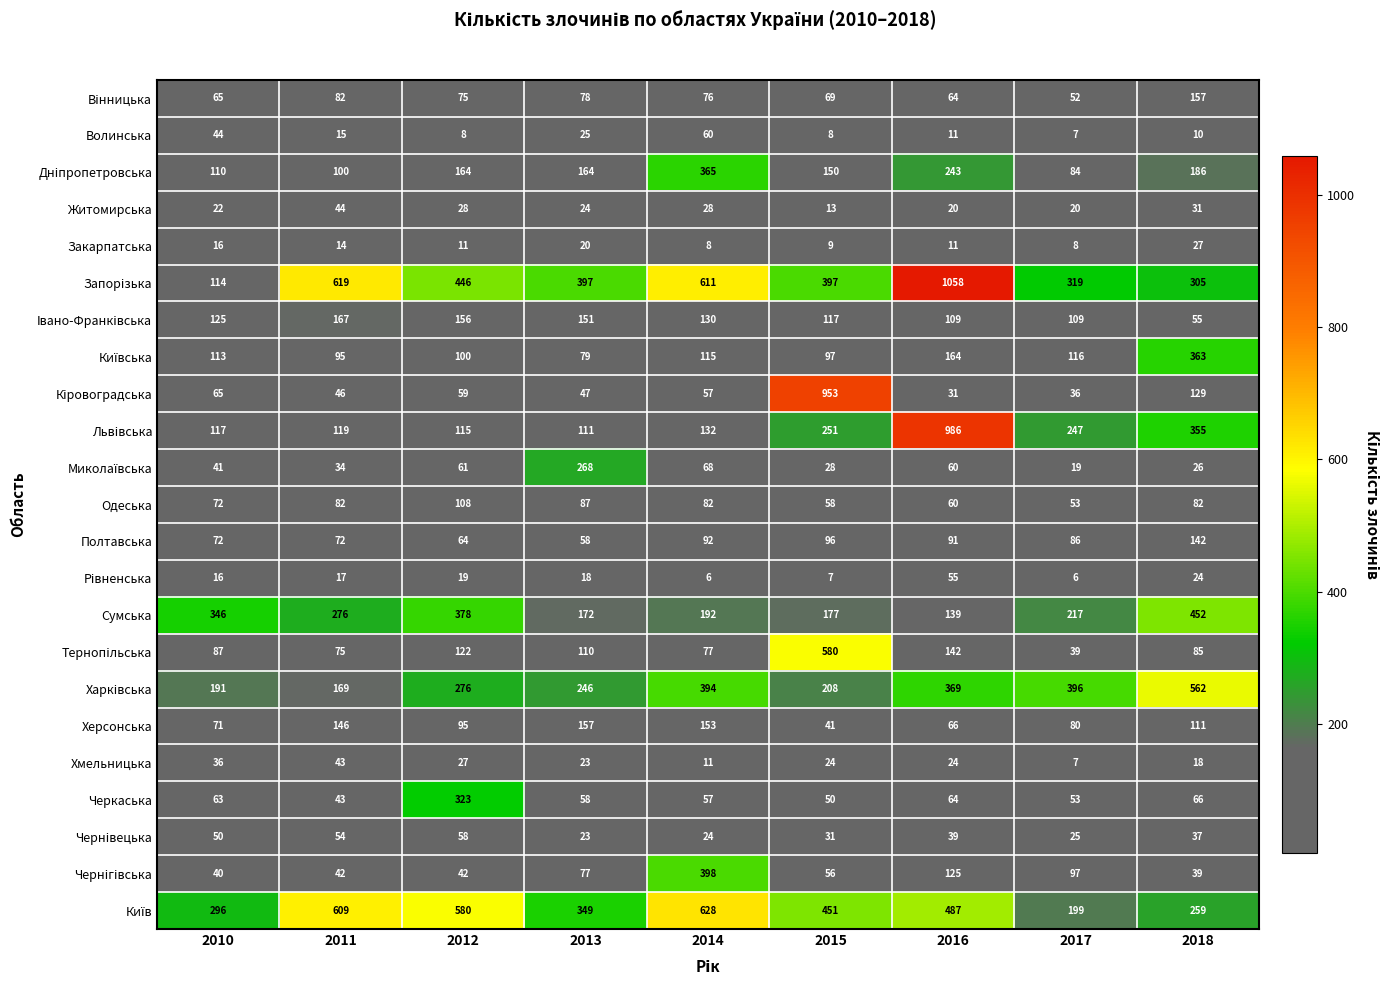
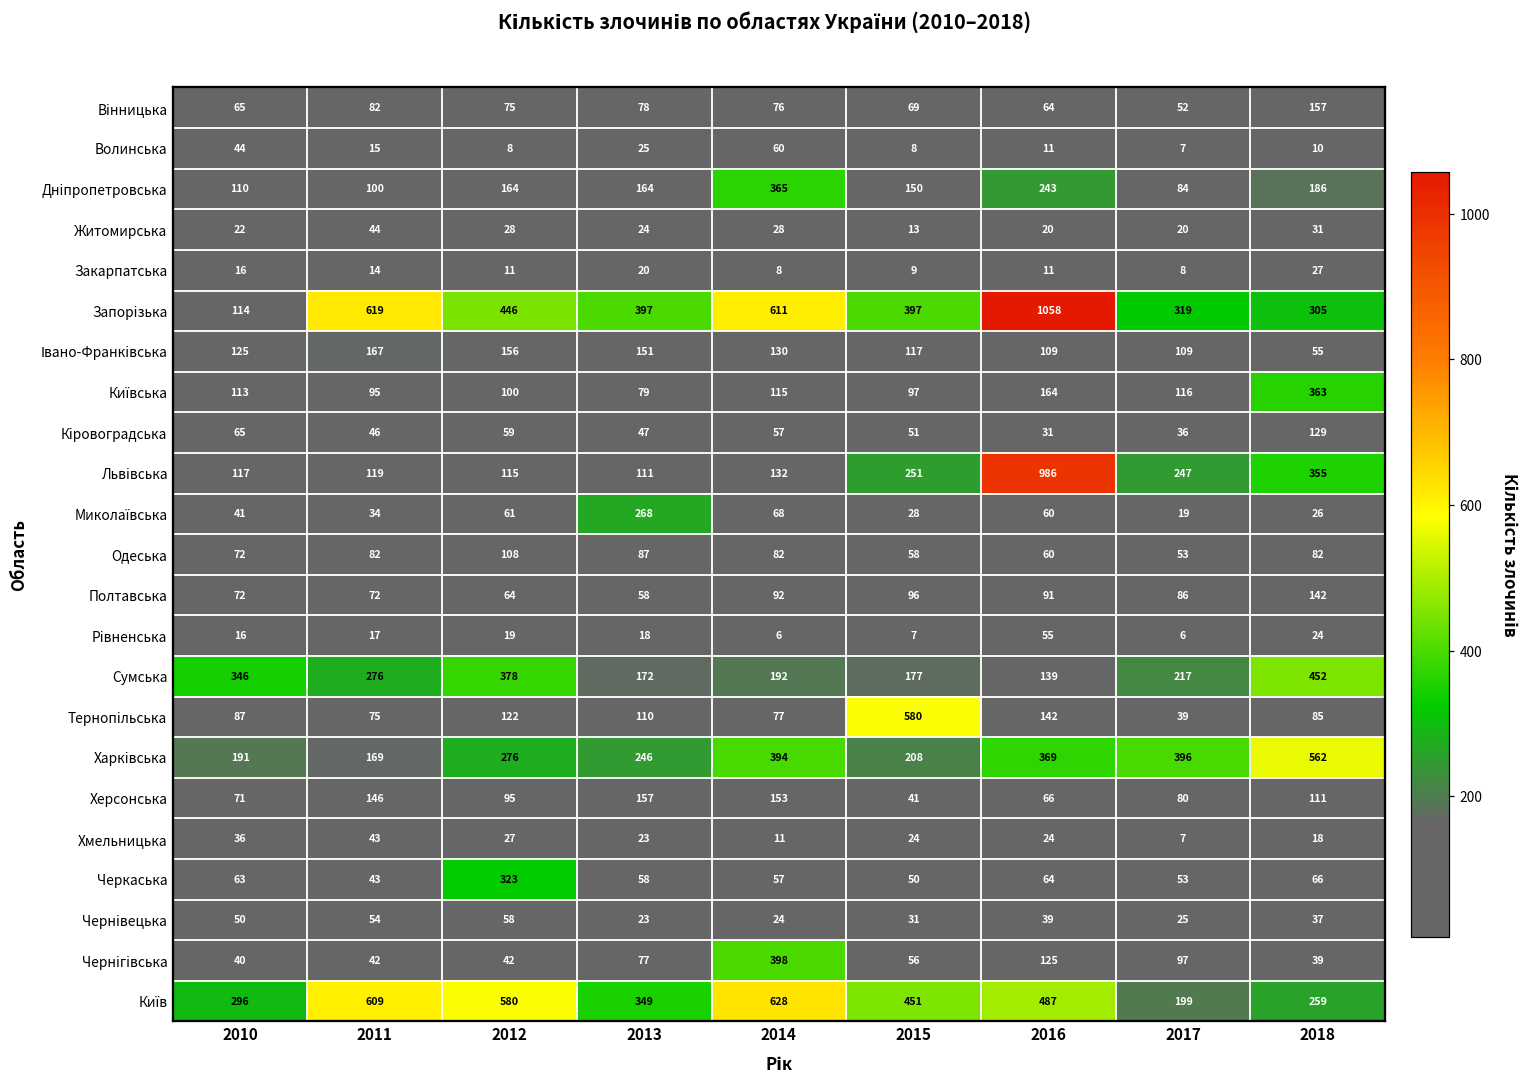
  {
    "Кіровоградська": {
      "2010": 65,
      "2011": 46,
      "2012": 59,
      "2013": 47,
      "2014": 57,
-     "2015": 953,
+     "2015": 51,
      "2016": 31,
      "2017": 36,
      "2018": 129
    }
  }
